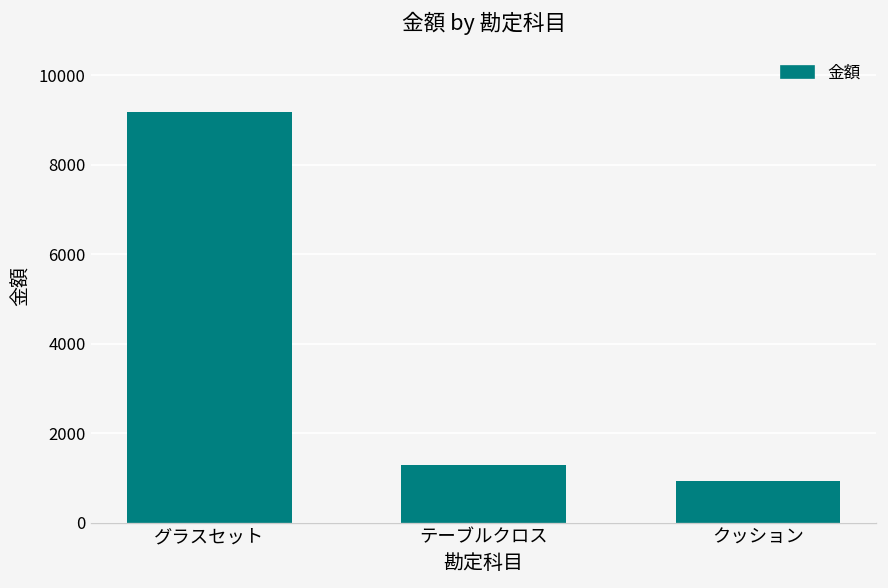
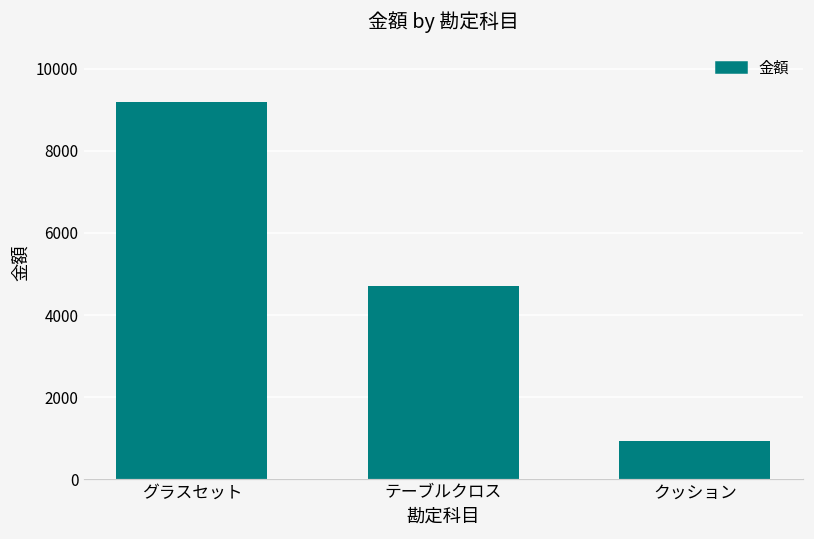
  {
    "グラスセット": 9200,
-   "テーブルクロス": 1300,
+   "テーブルクロス": 4700,
    "クッション": 900
  }
